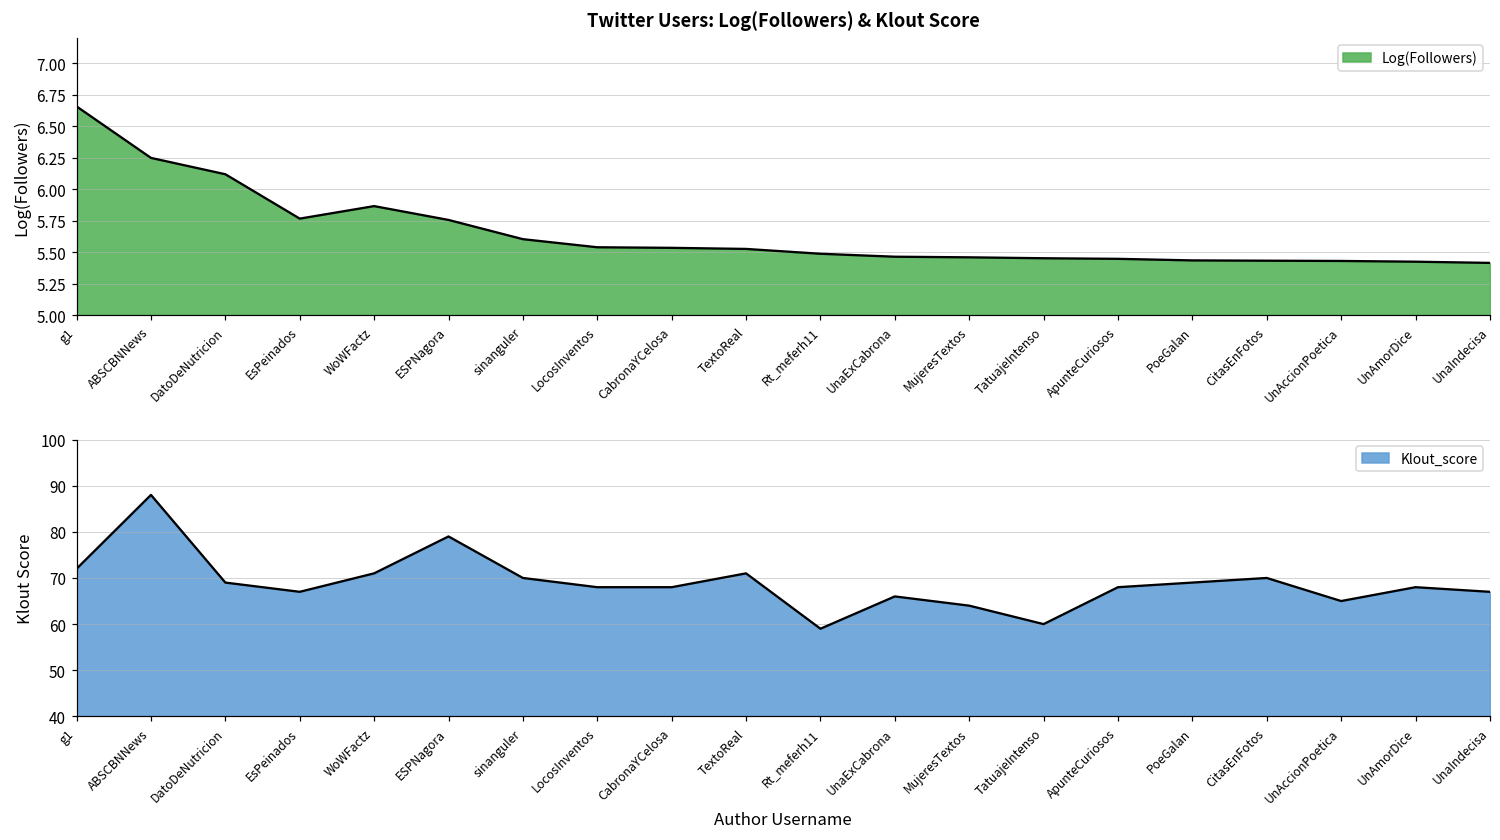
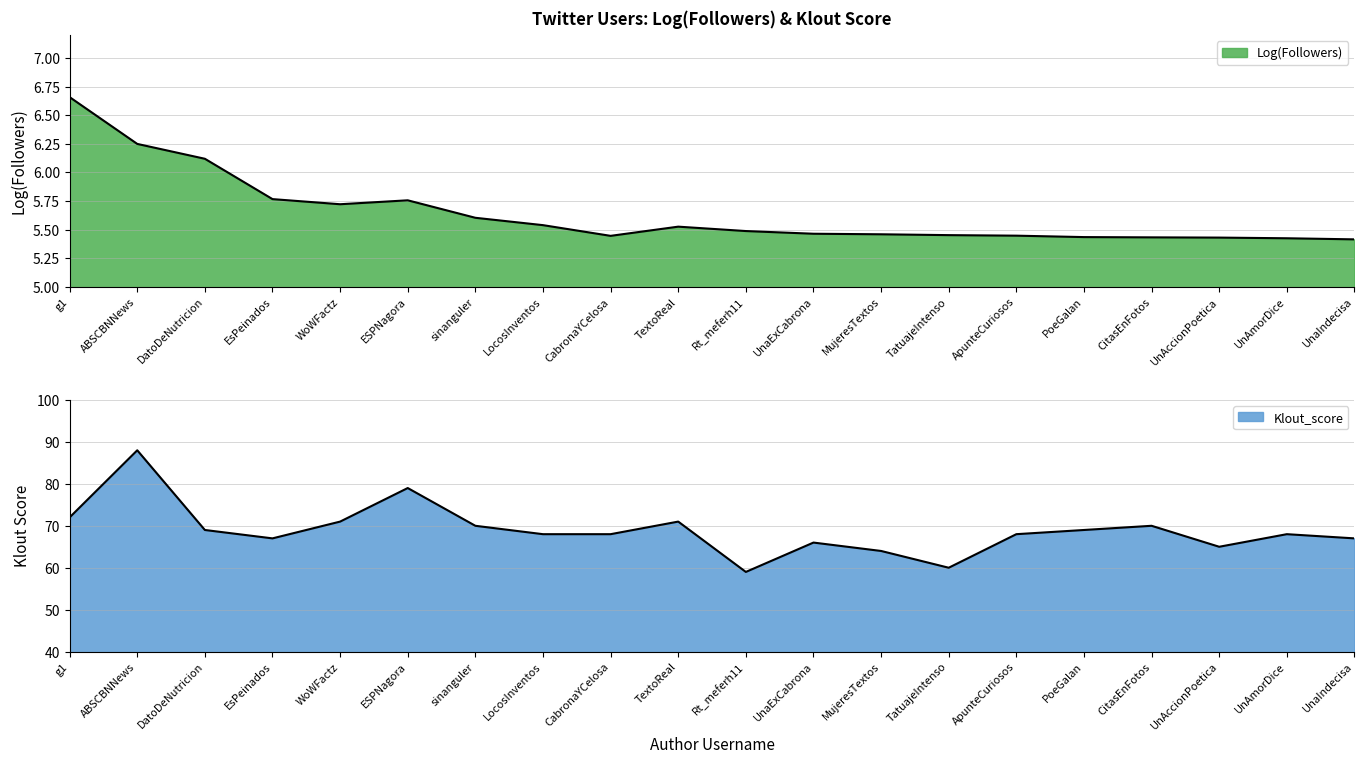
  {
    "Twitter Users: Log(Followers) & Klout Score": {
      "g1": 6.66,
      "ABSCBNNews": 6.25,
      "DatoDeNutricion": 6.12,
      "EsPeinados": 5.77,
-     "WoWFactz": 5.87,
+     "WoWFactz": 5.72,
      "ESPNagora": 5.76,
      "sinanguler": 5.60,
      "LocosInventos": 5.54,
-     "CabronaYCelosa": 5.53,
+     "CabronaYCelosa": 5.45,
      "TextoReal": 5.53,
      "Rt_meferh11": 5.49,
      "UnaExCabrona": 5.46,
      "MujeresTextos": 5.46,
      "TatuajeIntenso": 5.45,
      "ApunteCuriosos": 5.45,
      "PoeGalan": 5.44,
      "CitasEnFotos": 5.43,
      "UnAccionPoetica": 5.43,
      "UnAmorDice": 5.42,
      "UnaIndecisa": 5.42
    }
  }
